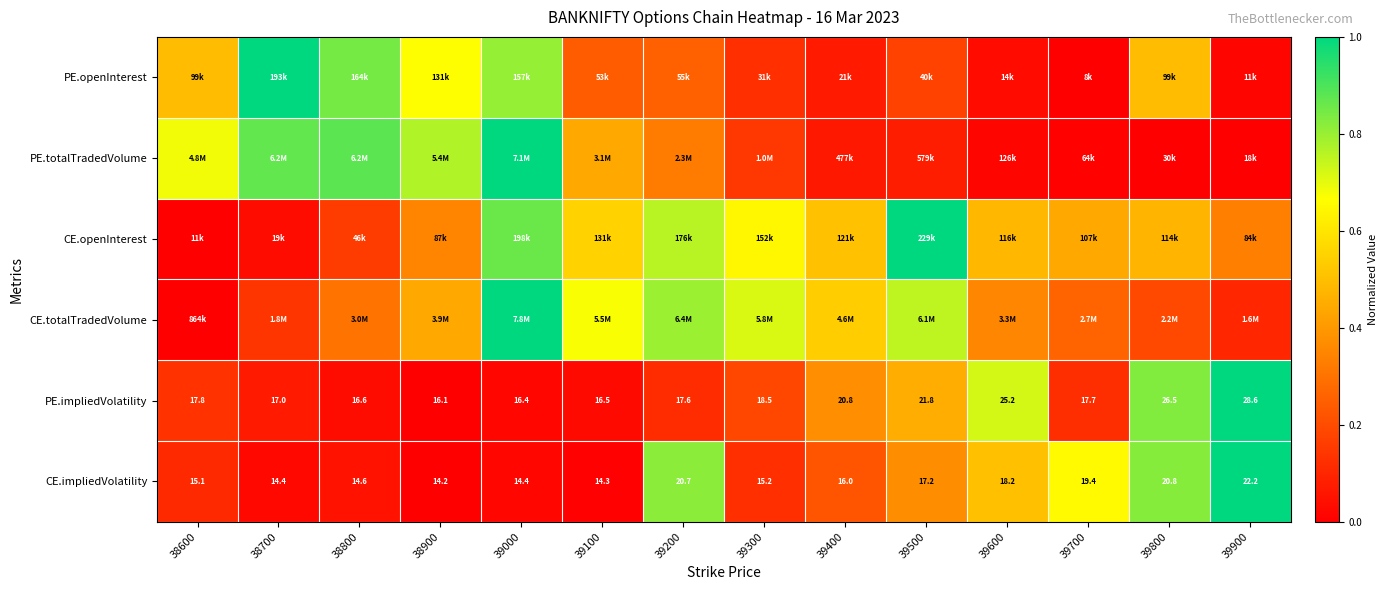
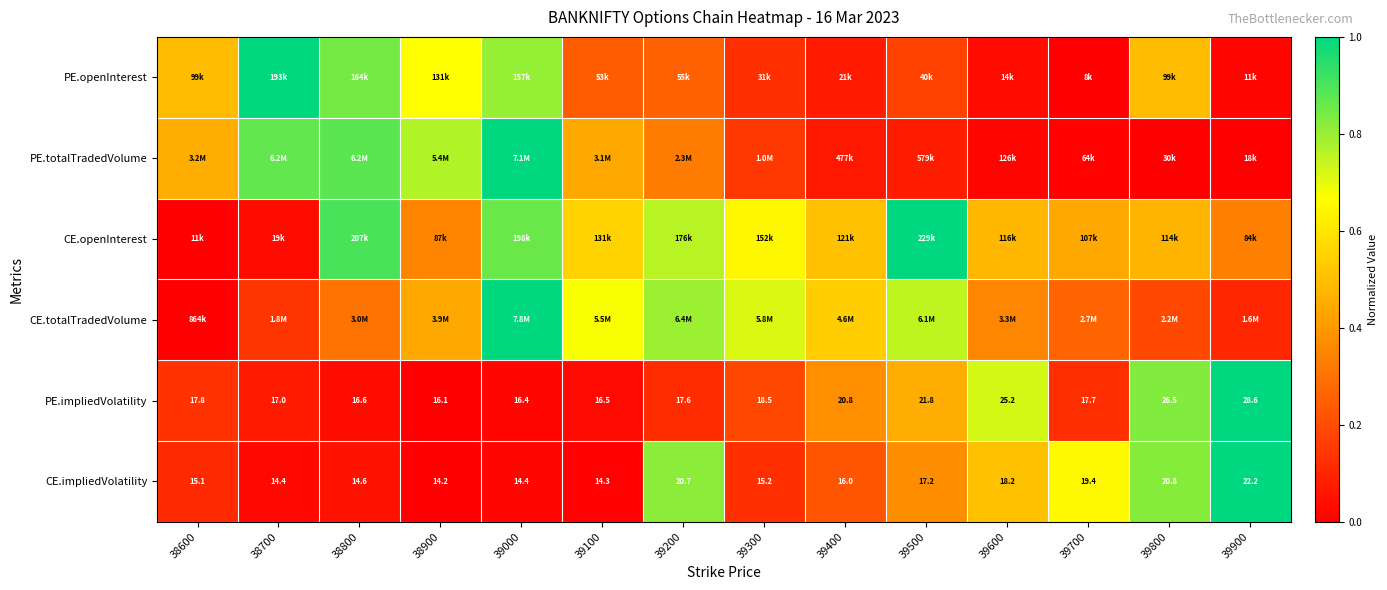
  {
    "PE.openInterest": {
      "38600": "99k",
      "38700": "193k",
      "38800": "164k",
      "38900": "131k",
      "39000": "157k",
      "39100": "53k",
      "39200": "55k",
      "39300": "31k",
      "39400": "21k",
      "39500": "40k",
      "39600": "14k",
      "39700": "8k",
      "39800": "99k",
      "39900": "11k"
    },
    "PE.totalTradedVolume": {
-     "38600": "4.8M",
+     "38600": "3.2M",
      "38700": "6.2M",
      "38800": "6.2M",
      "38900": "5.4M",
      "39000": "7.1M",
      "39100": "3.1M",
      "39200": "2.3M",
      "39300": "1.0M",
      "39400": "477k",
      "39500": "579k",
      "39600": "126k",
      "39700": "64k",
      "39800": "30k",
      "39900": "18k"
    },
    "CE.openInterest": {
      "38600": "11k",
      "38700": "19k",
-     "38800": "46k",
+     "38800": "207k",
      "38900": "87k",
      "39000": "198k",
      "39100": "131k",
      "39200": "176k",
      "39300": "152k",
      "39400": "121k",
      "39500": "229k",
      "39600": "116k",
      "39700": "107k",
      "39800": "114k",
      "39900": "84k"
    },
    "CE.totalTradedVolume": {
      "38600": "864k",
      "38700": "1.8M",
      "38800": "3.0M",
      "38900": "3.9M",
      "39000": "7.8M",
      "39100": "5.5M",
      "39200": "6.4M",
      "39300": "5.8M",
      "39400": "4.6M",
      "39500": "6.1M",
      "39600": "3.3M",
      "39700": "2.7M",
      "39800": "2.2M",
      "39900": "1.6M"
    },
    "PE.impliedVolatility": {
      "38600": "17.8",
      "38700": "17.0",
      "38800": "16.6",
      "38900": "16.1",
      "39000": "16.4",
      "39100": "16.5",
      "39200": "17.6",
      "39300": "18.5",
      "39400": "20.8",
      "39500": "21.8",
      "39600": "25.2",
      "39700": "17.7",
      "39800": "26.5",
      "39900": "28.6"
    },
    "CE.impliedVolatility": {
      "38600": "15.1",
      "38700": "14.4",
      "38800": "14.6",
      "38900": "14.2",
      "39000": "14.4",
      "39100": "14.3",
      "39200": "20.7",
      "39300": "15.2",
      "39400": "16.0",
      "39500": "17.2",
      "39600": "18.2",
      "39700": "19.4",
      "39800": "20.8",
      "39900": "22.2"
    }
  }
